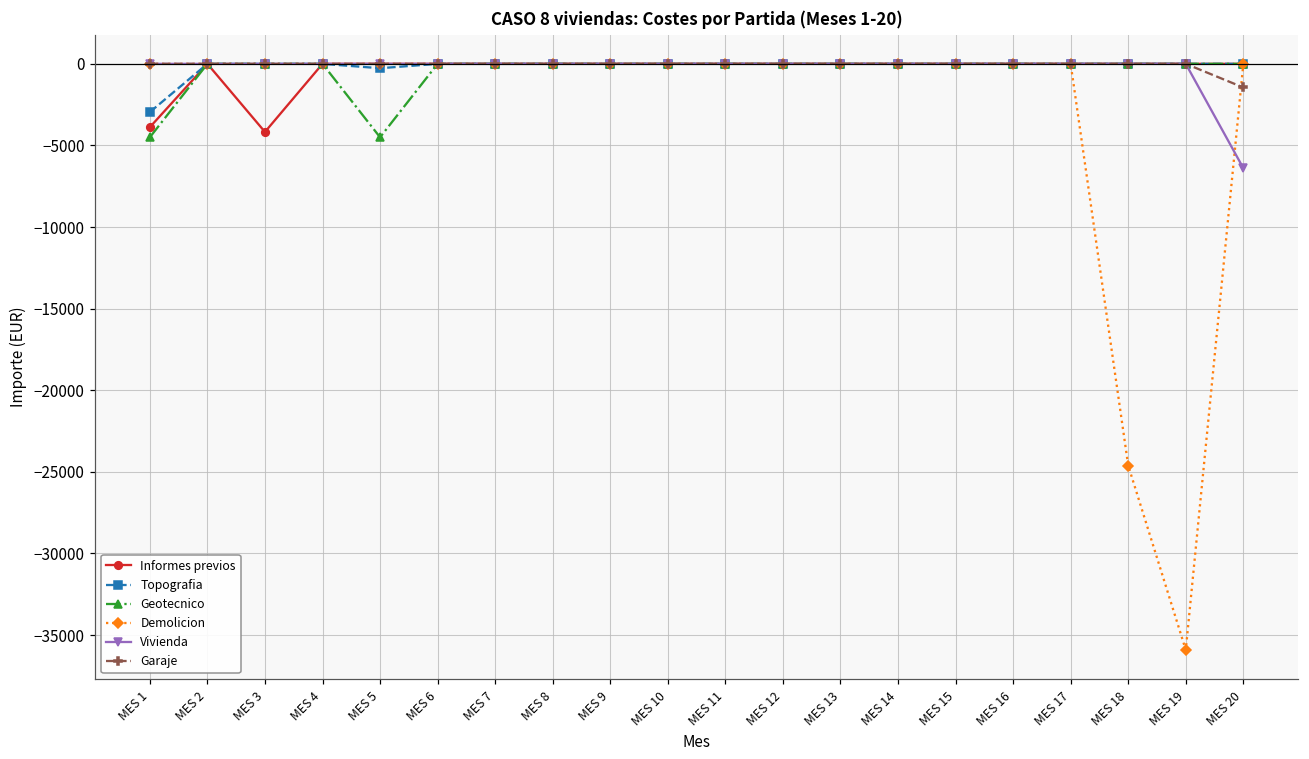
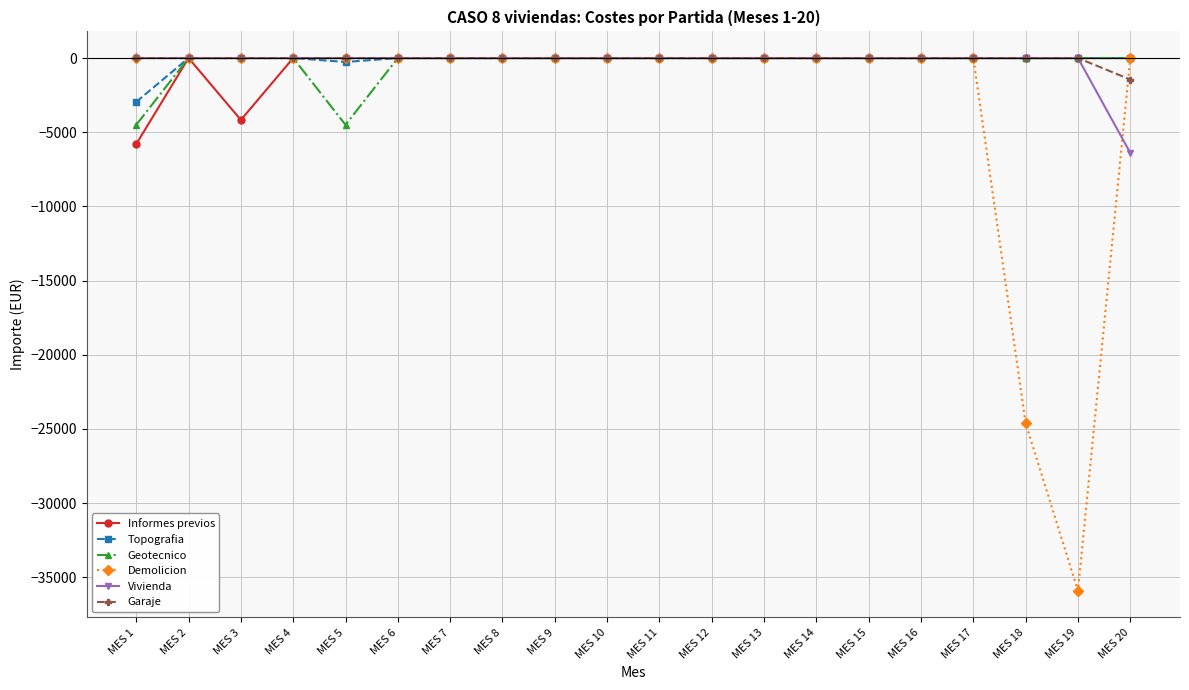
  {
    "Informes previos": {
-     "MES 1": -3900,
+     "MES 1": -5800,
      "MES 3": -4200
    },
    "Topografia": {
      "MES 1": -3000,
      "MES 5": -300
    },
    "Geotecnico": {
      "MES 1": -4500,
      "MES 5": -4500
    },
    "Demolicion": {
      "MES 18": -24600,
      "MES 19": -35900
    },
    "Vivienda": {
      "MES 20": -6400
    },
    "Garaje": {
      "MES 20": -1400
    }
  }
